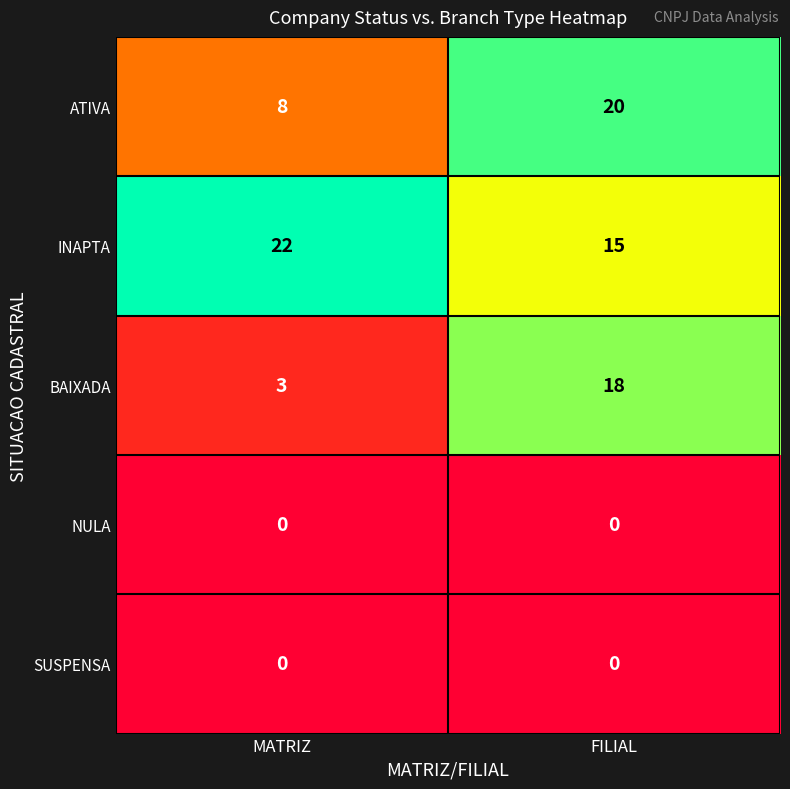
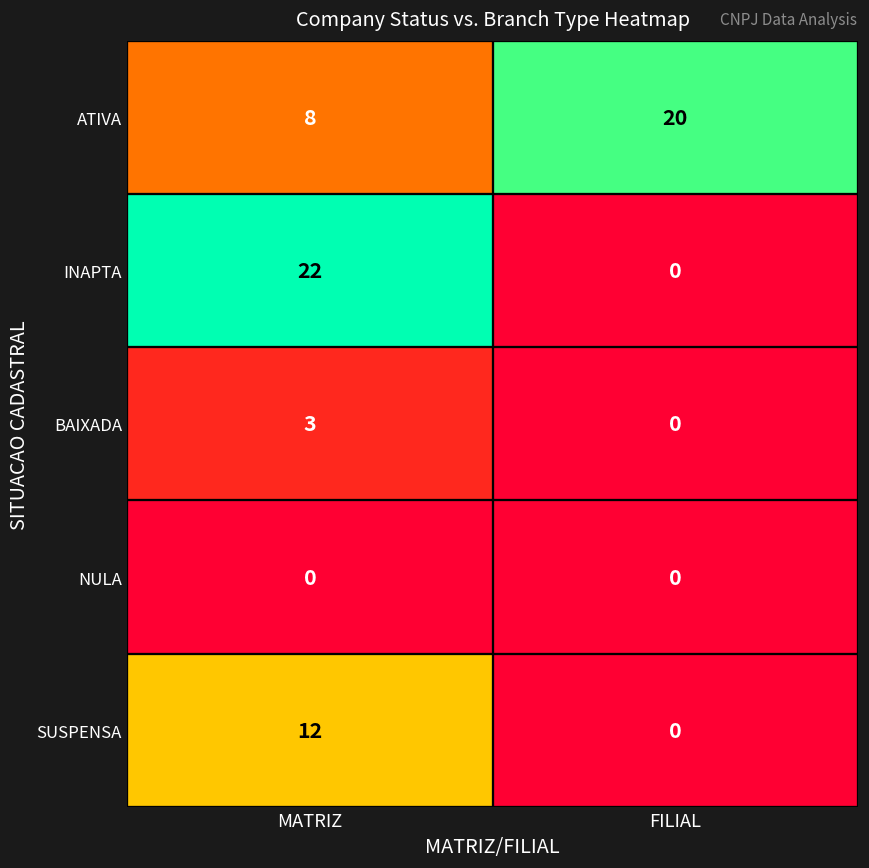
  {
    "ATIVA": {
      "MATRIZ": 8,
      "FILIAL": 20
    },
    "INAPTA": {
      "MATRIZ": 22,
-     "FILIAL": 15
+     "FILIAL": 0
    },
    "BAIXADA": {
      "MATRIZ": 3,
-     "FILIAL": 18
+     "FILIAL": 0
    },
    "NULA": {
      "MATRIZ": 0,
      "FILIAL": 0
    },
    "SUSPENSA": {
-     "MATRIZ": 0,
+     "MATRIZ": 12,
      "FILIAL": 0
    }
  }
